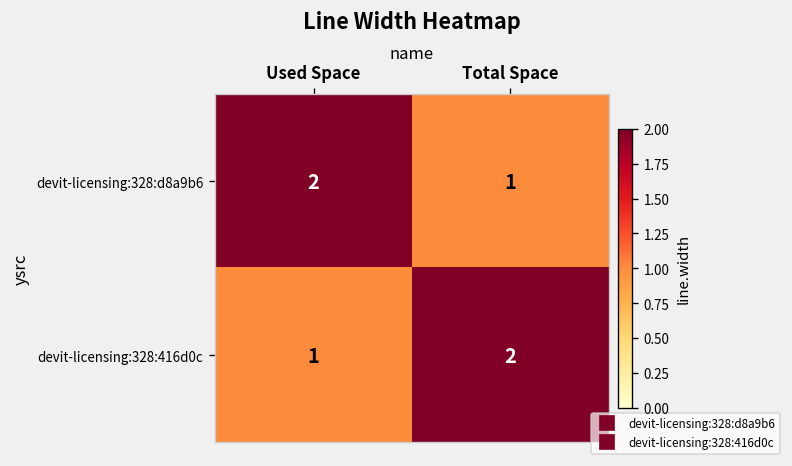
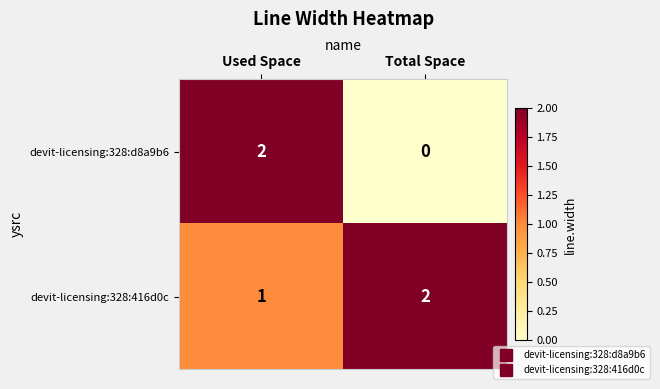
  {
    "devit-licensing:328:d8a9b6": {
      "Used Space": 2,
-     "Total Space": 1
+     "Total Space": 0
    },
    "devit-licensing:328:416d0c": {
      "Used Space": 1,
      "Total Space": 2
    }
  }
